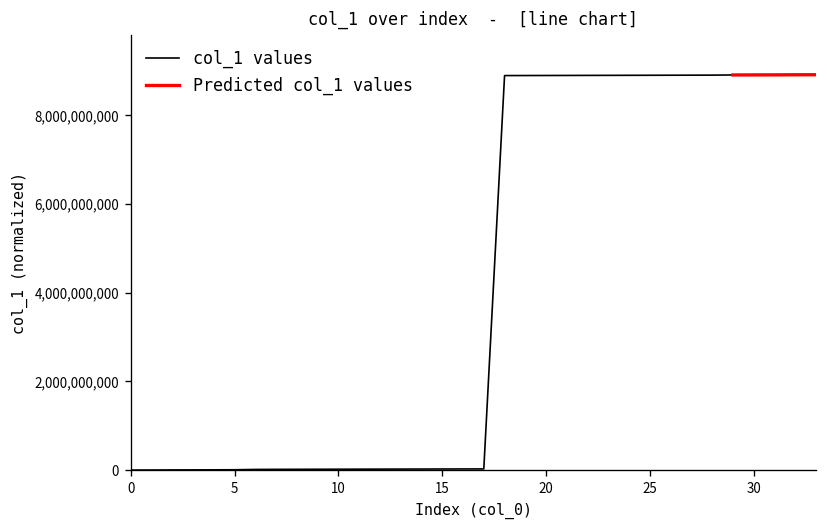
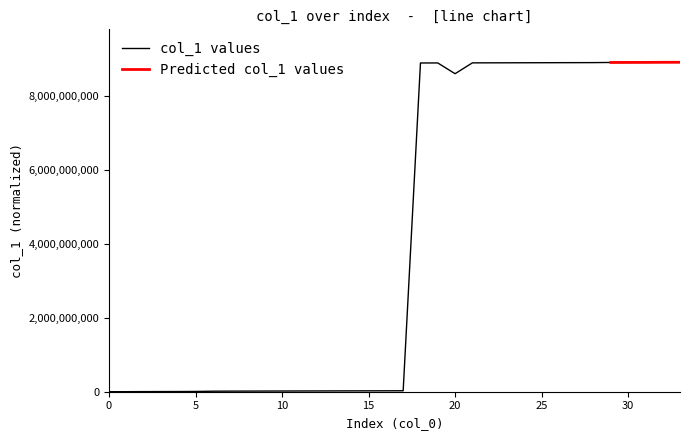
  {
    "col_1 values": {
      "0": "0",
      "5": "0",
      "10": "0",
      "15": "0",
-     "20": "8,900,000,000",
+     "20": "8,600,000,000",
      "25": "8,900,000,000"
    }
  }
